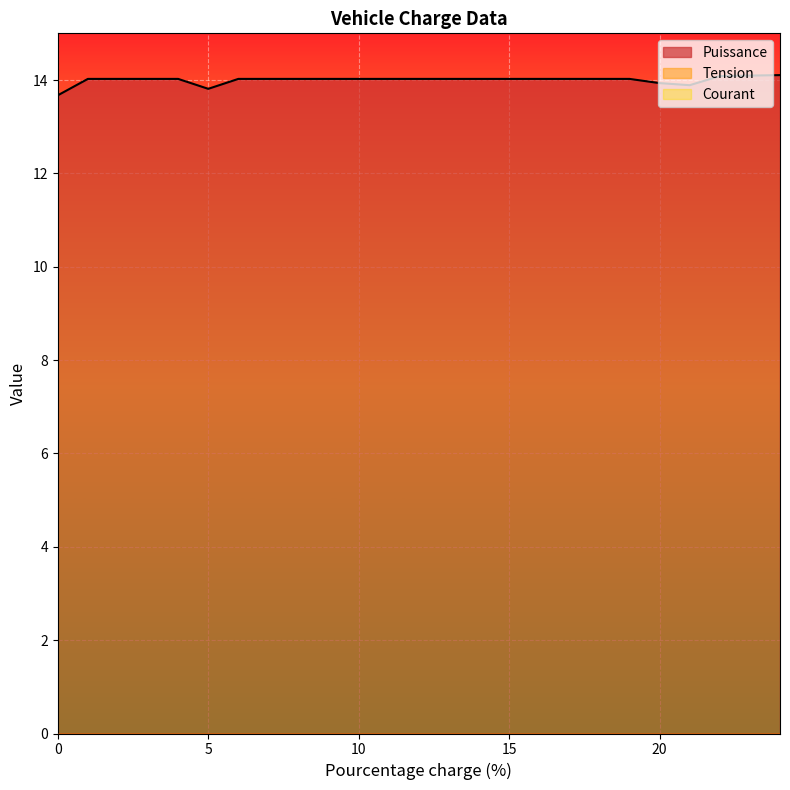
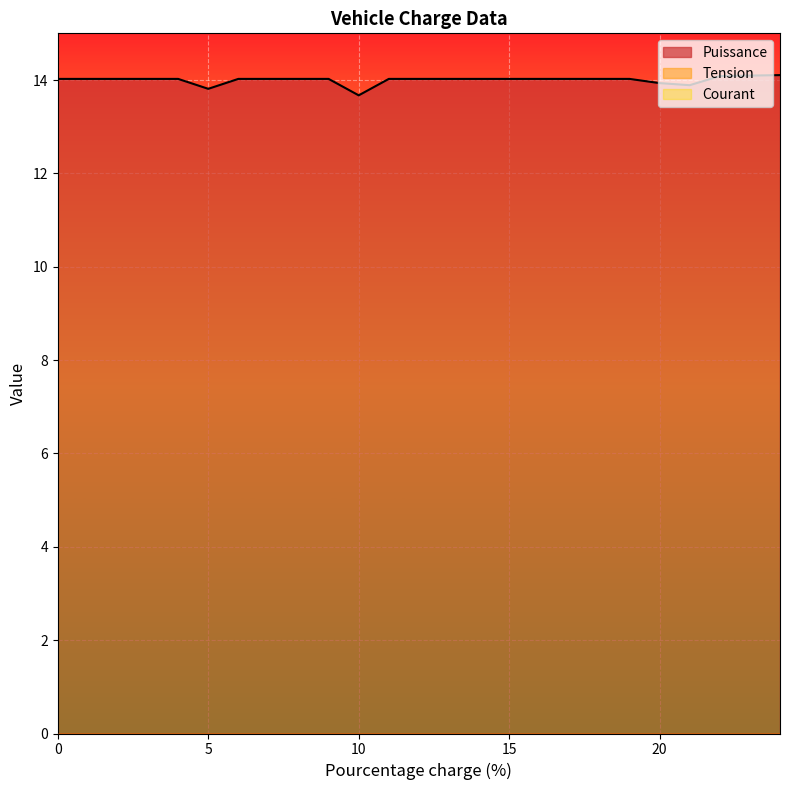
  {
    "Puissance": {
-     "0": 13.7,
+     "0": 14.0,
      "5": 13.8,
-     "10": 14.0,
+     "10": 13.7,
      "15": 14.0
    },
    "Courant": {
      "0": 0.0,
      "5": 0.0,
      "10": 0.0,
      "15": 0.0,
      "20": 0.0
    }
  }
